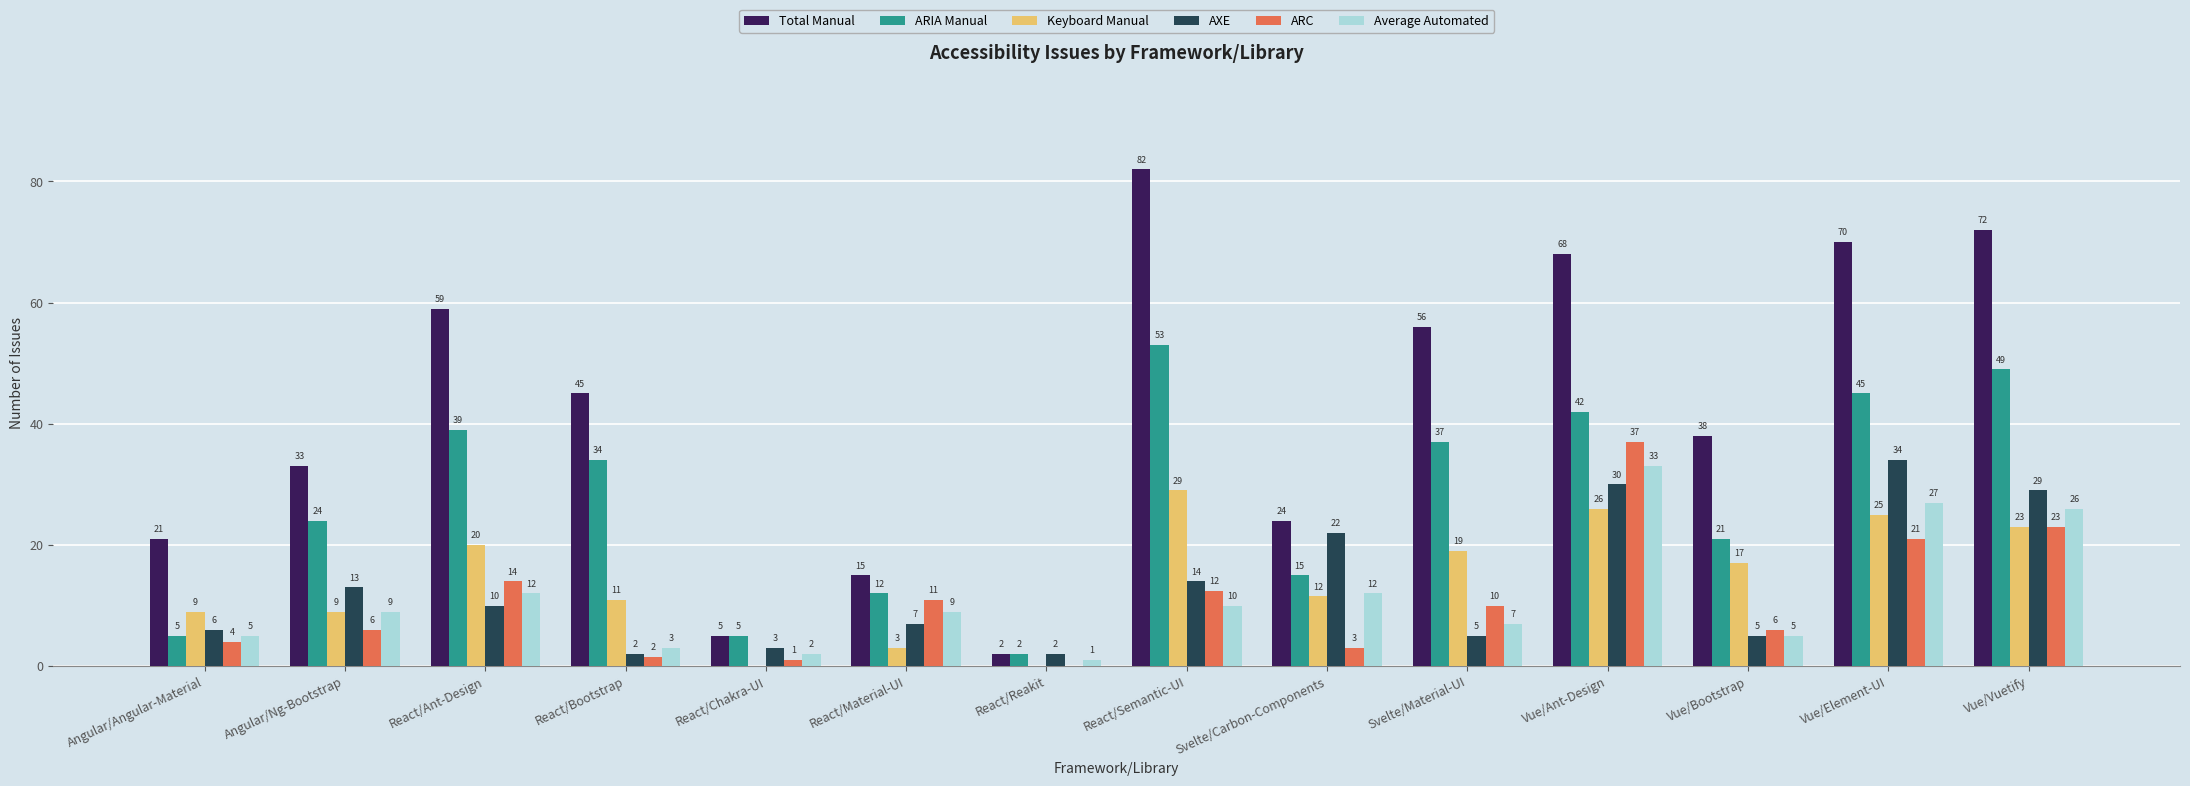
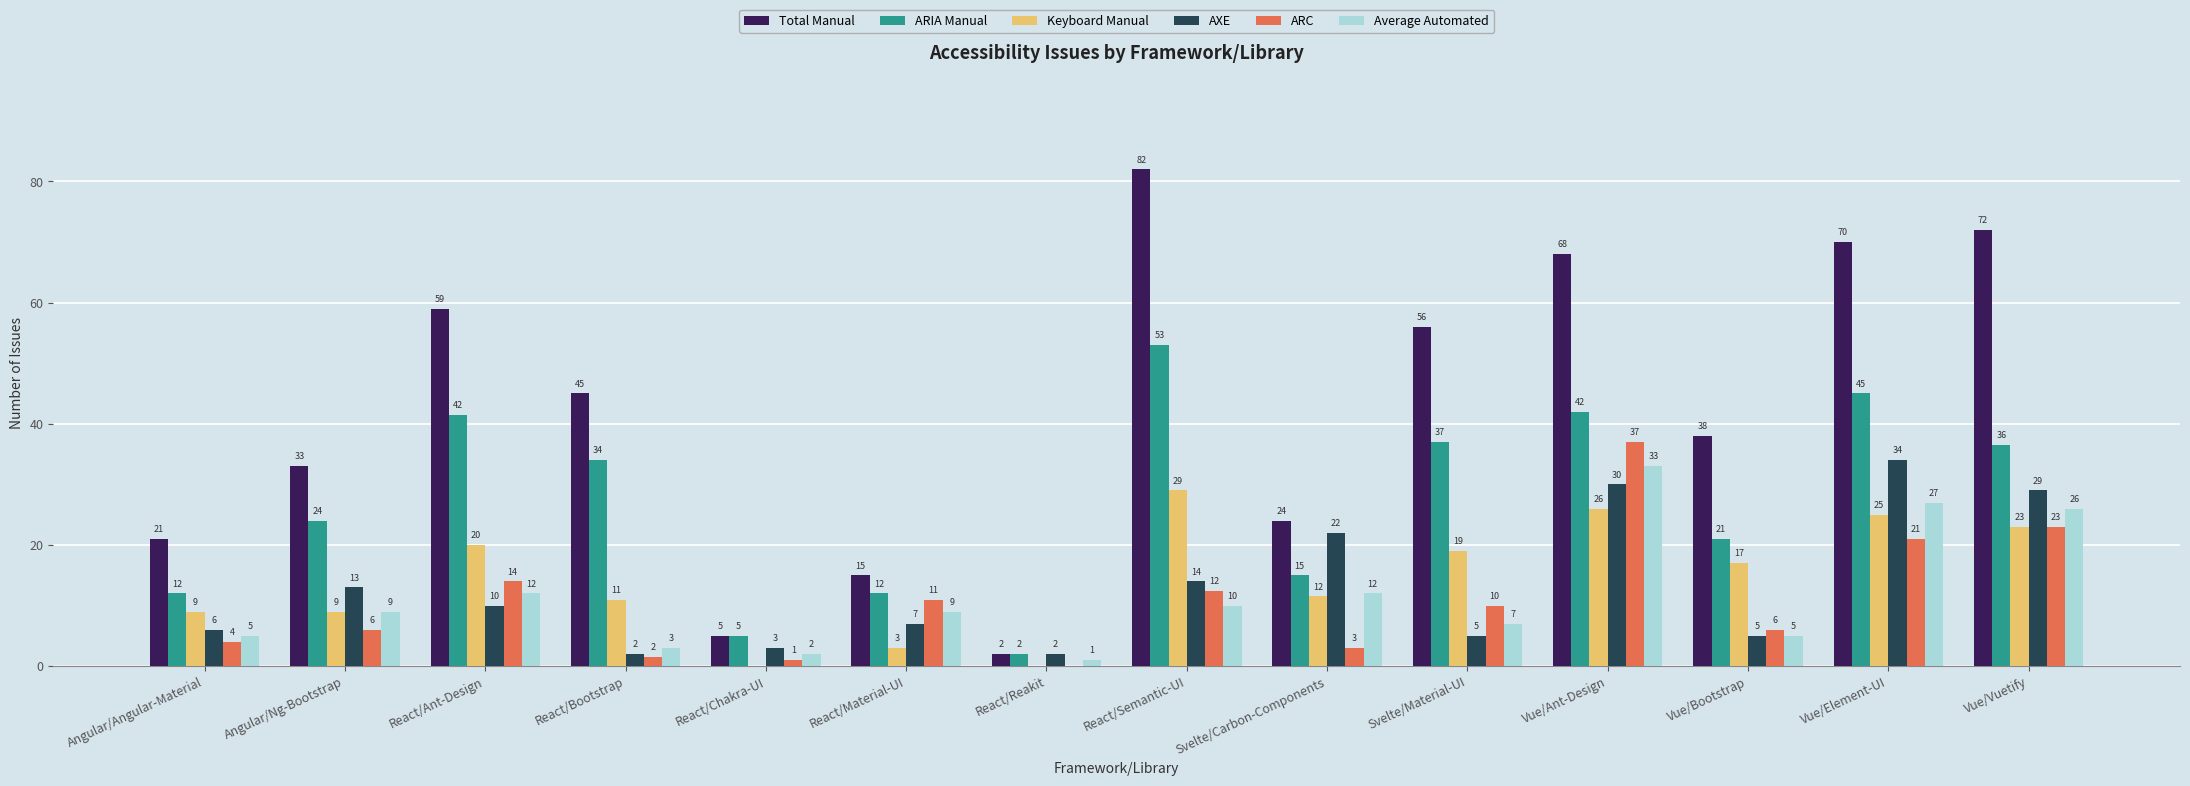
  {
    "ARIA Manual": {
-     "Angular/Angular-Material": 5,
+     "Angular/Angular-Material": 12,
      "Angular/Ng-Bootstrap": 24,
-     "React/Ant-Design": 39,
+     "React/Ant-Design": 42,
      "React/Bootstrap": 34,
      "React/Chakra-UI": 5,
      "React/Material-UI": 12,
      "React/Reakit": 2,
      "React/Semantic-UI": 53,
      "Svelte/Carbon-Components": 15,
      "Svelte/Material-UI": 37,
      "Vue/Ant-Design": 42,
      "Vue/Bootstrap": 21,
      "Vue/Element-UI": 45,
-     "Vue/Vuetify": 49
+     "Vue/Vuetify": 36
    },
    "Keyboard Manual": {
      "Angular/Angular-Material": 9,
      "Angular/Ng-Bootstrap": 9,
      "React/Ant-Design": 20,
      "React/Bootstrap": 11,
      "React/Material-UI": 3,
      "React/Semantic-UI": 29,
      "Svelte/Carbon-Components": 12,
      "Svelte/Material-UI": 19,
      "Vue/Ant-Design": 26,
      "Vue/Bootstrap": 17,
      "Vue/Element-UI": 25,
      "Vue/Vuetify": 23
    },
    "ARC": {
      "Angular/Angular-Material": 4,
      "Angular/Ng-Bootstrap": 6,
      "React/Ant-Design": 14,
      "React/Bootstrap": 2,
      "React/Chakra-UI": 1,
      "React/Material-UI": 11,
      "React/Semantic-UI": 12,
      "Svelte/Carbon-Components": 3,
      "Svelte/Material-UI": 10,
      "Vue/Ant-Design": 37,
      "Vue/Bootstrap": 6,
      "Vue/Element-UI": 21,
      "Vue/Vuetify": 23
    },
    "Average Automated": {
      "Angular/Angular-Material": 5,
      "Angular/Ng-Bootstrap": 9,
      "React/Ant-Design": 12,
      "React/Bootstrap": 3,
      "React/Chakra-UI": 2,
      "React/Material-UI": 9,
      "React/Reakit": 1,
      "React/Semantic-UI": 10,
      "Svelte/Carbon-Components": 12,
      "Svelte/Material-UI": 7,
      "Vue/Ant-Design": 33,
      "Vue/Bootstrap": 5,
      "Vue/Element-UI": 27,
      "Vue/Vuetify": 26
    }
  }
